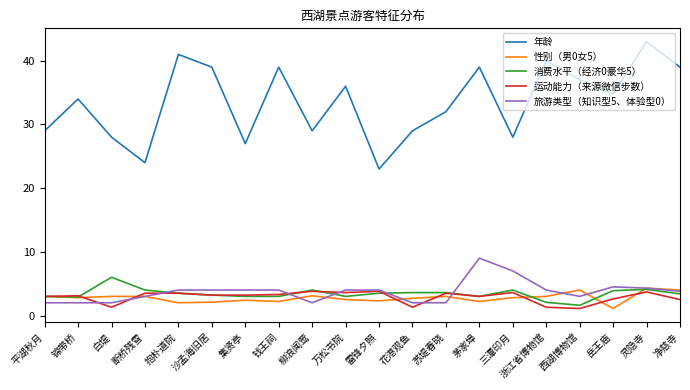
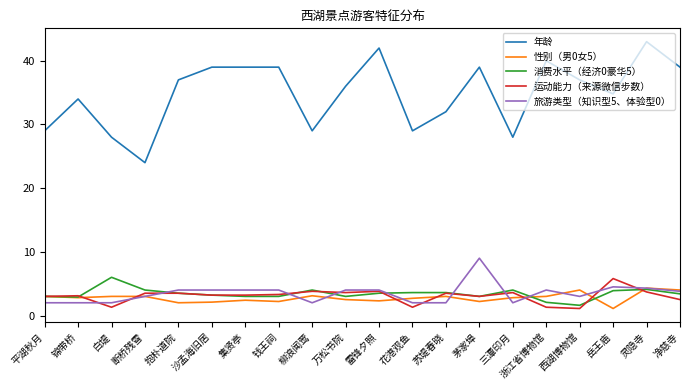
  {
    "年龄": {
      "平湖秋月": 29,
      "锦带桥": 34,
      "白堤": 28,
      "断桥残雪": 24,
-     "抱朴道院": 41,
+     "抱朴道院": 37,
      "沙孟海旧居": 39,
-     "集贤亭": 27,
+     "集贤亭": 39,
      "钱王祠": 39,
      "柳浪闻莺": 29,
      "万松书院": 36,
-     "雷锋夕照": 23,
+     "雷锋夕照": 42,
      "花港观鱼": 29,
      "苏堤春晓": 32,
      "茅家埠": 39,
      "三潭印月": 28,
      "净慈寺": 39
    },
    "性别（男0女5）": {
      "白堤": 3,
      "抱朴道院": 2,
      "沙孟海旧居": 2,
      "集贤亭": 2,
      "钱王祠": 2,
      "柳浪闻莺": 3,
      "万松书院": 3,
      "雷锋夕照": 2,
      "花港观鱼": 3,
      "苏堤春晓": 3,
      "茅家埠": 2,
      "三潭印月": 3,
      "浙江省博物馆": 3,
      "西湖博物馆": 4,
      "岳王庙": 1
    },
    "消费水平（经济0豪华5）": {
      "白堤": 6,
      "断桥残雪": 4,
      "万松书院": 3,
      "花港观鱼": 4,
      "三潭印月": 4,
      "浙江省博物馆": 2,
      "西湖博物馆": 2,
      "岳王庙": 4,
      "净慈寺": 3
    },
    "运动能力（来源微信步数）": {
      "白堤": 1,
      "断桥残雪": 4,
      "万松书院": 4,
      "花港观鱼": 1,
      "三潭印月": 4,
      "浙江省博物馆": 1,
      "西湖博物馆": 1,
-     "岳王庙": 3,
+     "岳王庙": 6,
      "净慈寺": 3
    },
    "旅游类型（知识型5、体验型0）": {
      "平湖秋月": 2,
      "锦带桥": 2,
      "白堤": 2,
      "抱朴道院": 4,
      "沙孟海旧居": 4,
      "集贤亭": 4,
      "钱王祠": 4,
      "柳浪闻莺": 2,
      "万松书院": 4,
      "花港观鱼": 2,
      "苏堤春晓": 2,
      "茅家埠": 9,
-     "三潭印月": 7,
+     "三潭印月": 2,
      "浙江省博物馆": 4,
      "西湖博物馆": 3,
      "岳王庙": 5
    }
  }
